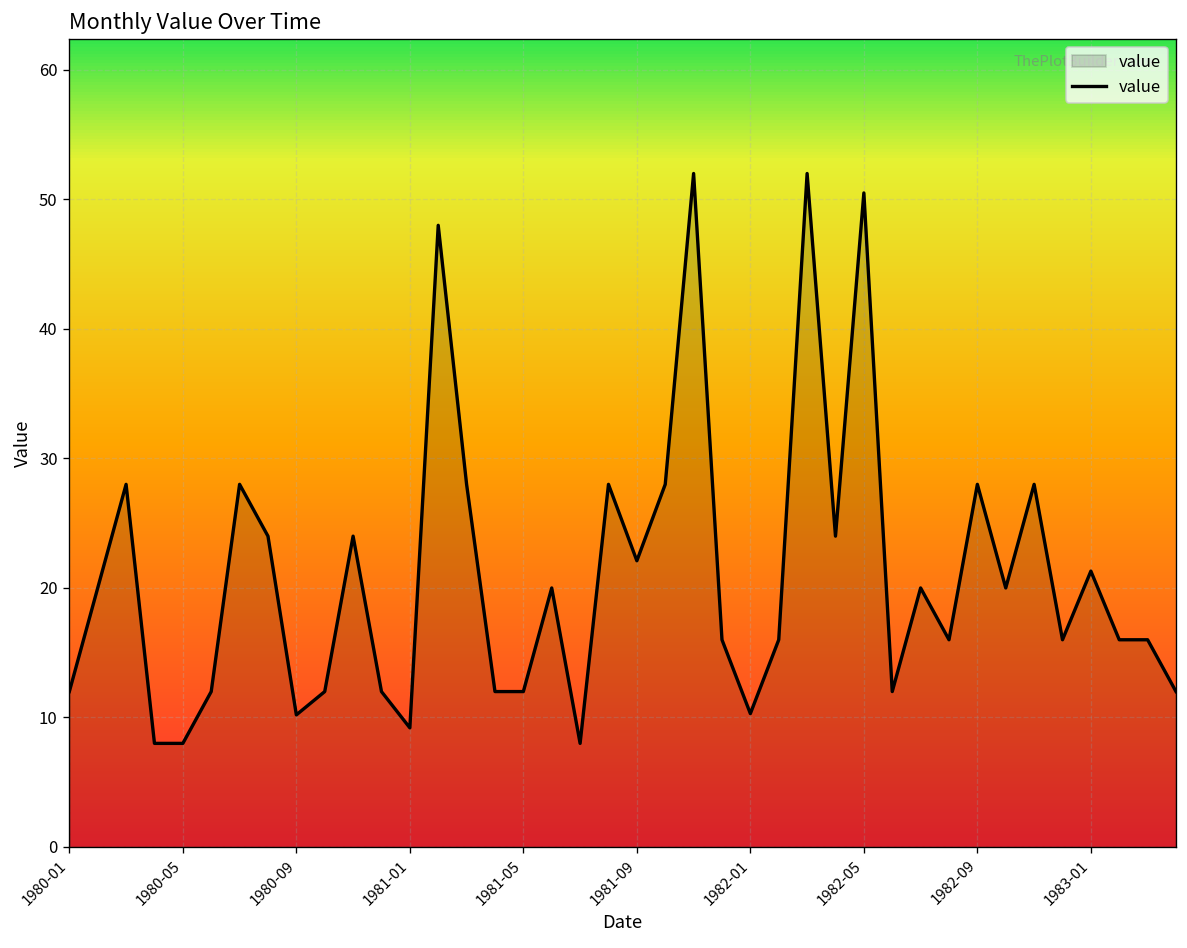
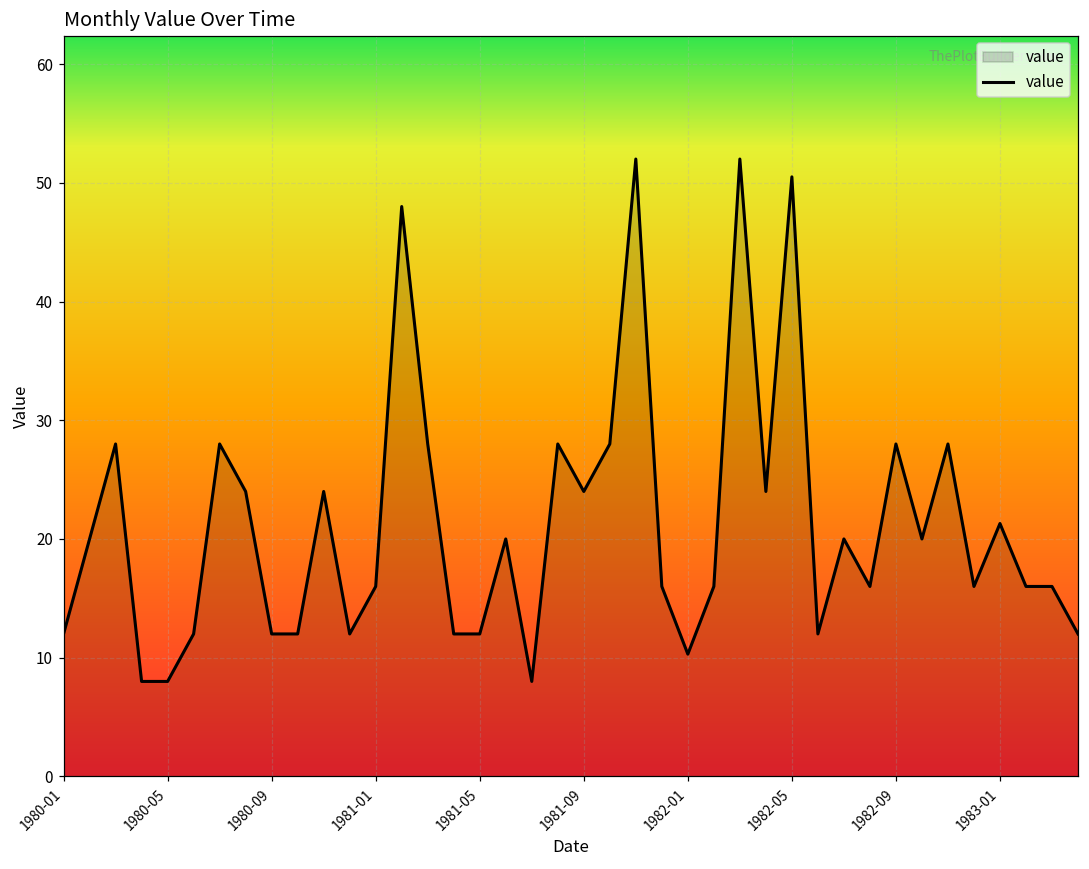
  {
    "1980-01": 12.0,
    "1980-05": 8.0,
-   "1980-09": 10.2,
-   "1981-01": 9.2,
+   "1980-09": 12.0,
+   "1981-01": 16.0,
    "1981-05": 12.0,
-   "1981-09": 22.1,
+   "1981-09": 24.0,
    "1982-01": 10.3,
    "1982-05": 50.5,
    "1982-09": 28.0,
    "1983-01": 21.3
  }
